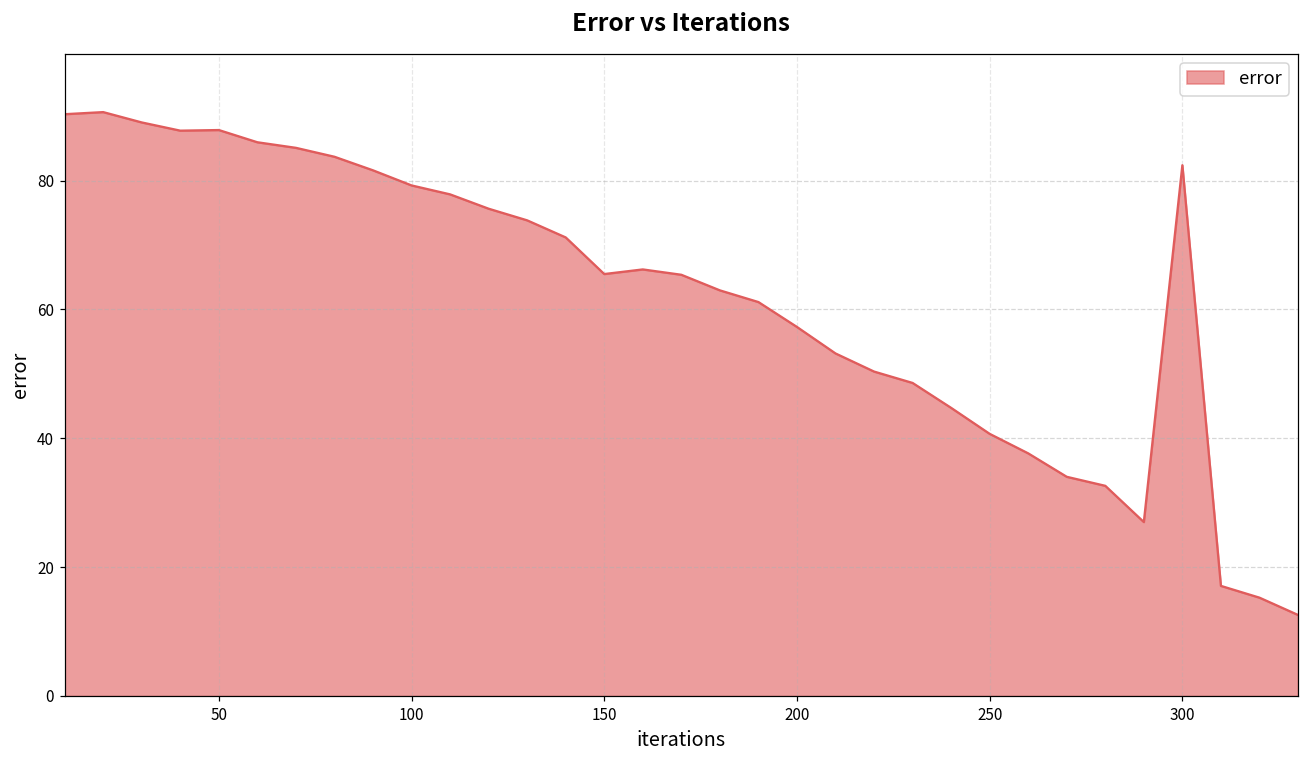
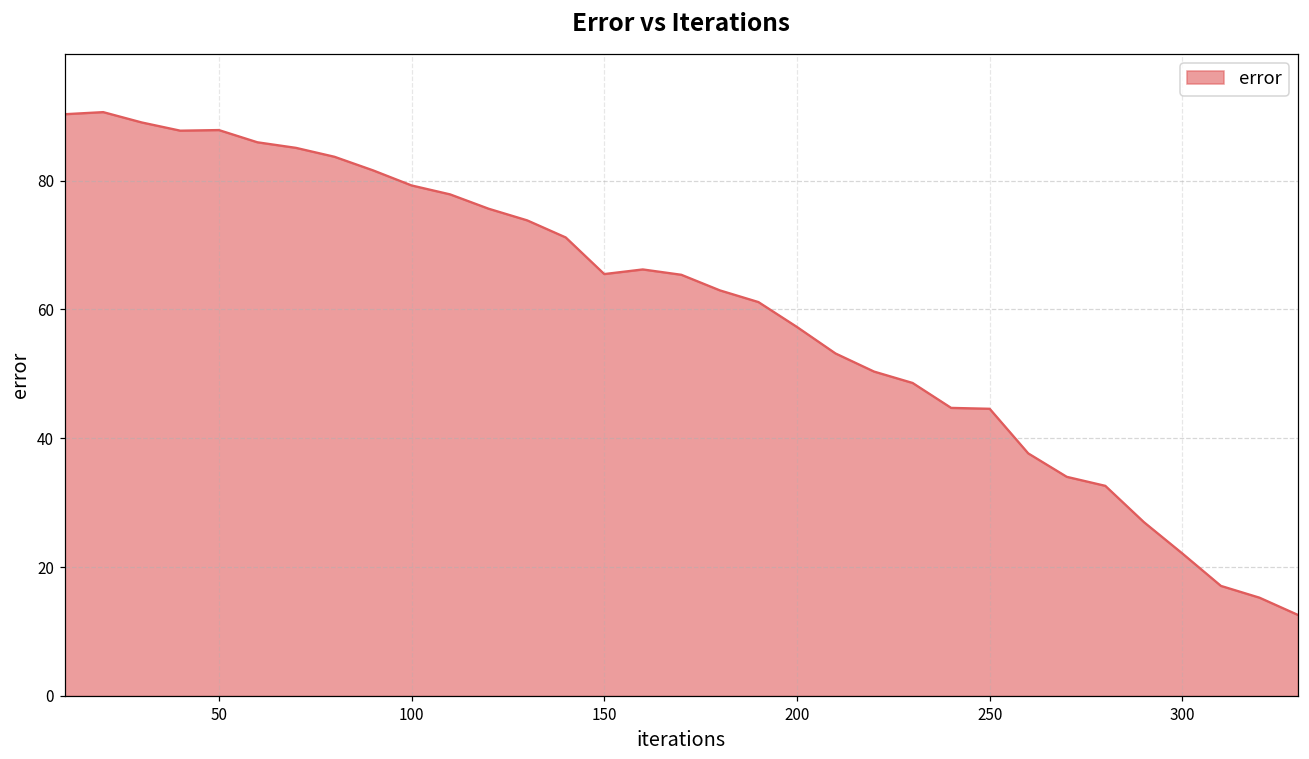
  {
    "50": 88,
    "100": 79,
    "150": 65,
    "200": 57,
-   "250": 41,
-   "300": 82
+   "250": 45,
+   "300": 22
  }
